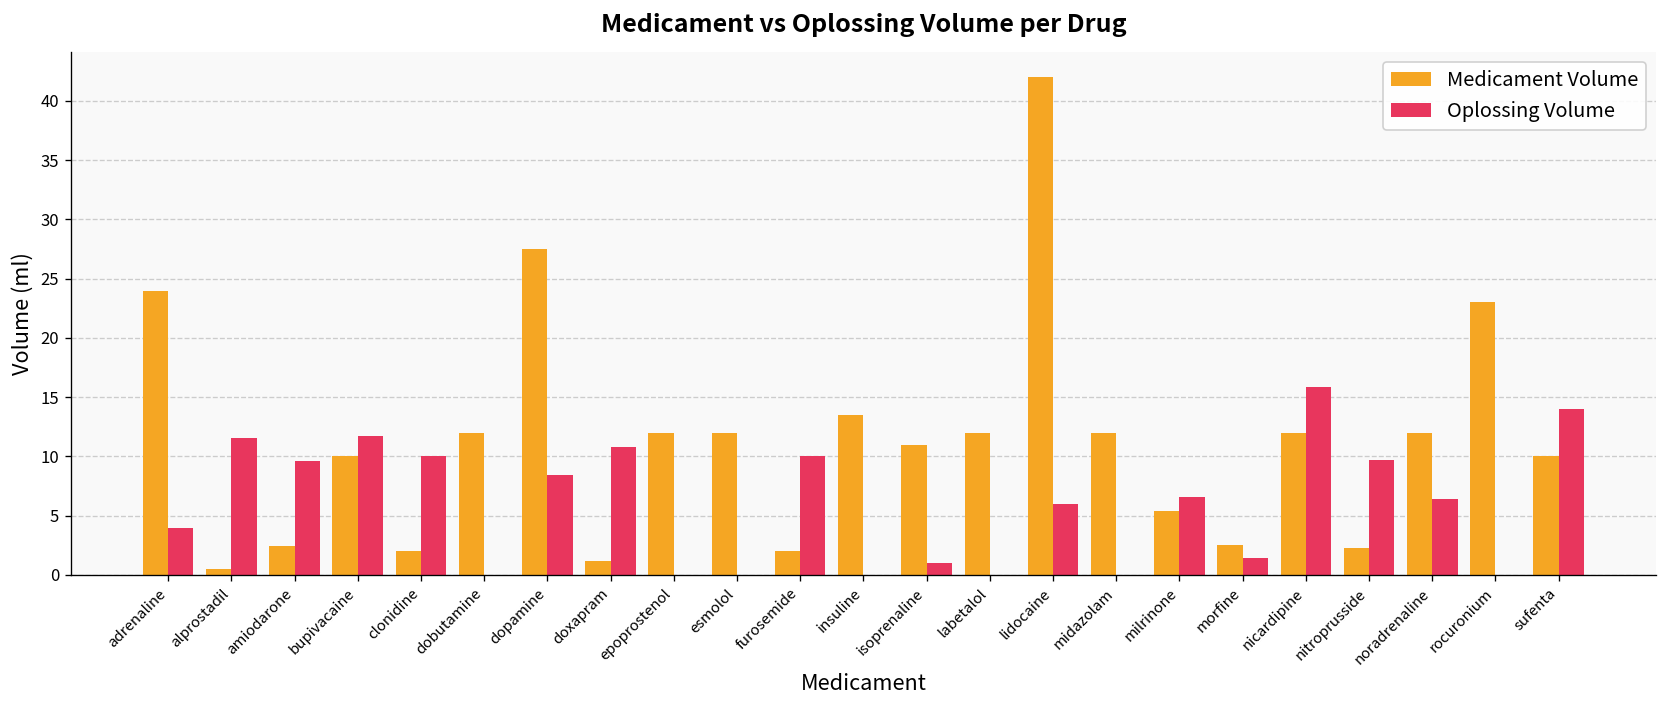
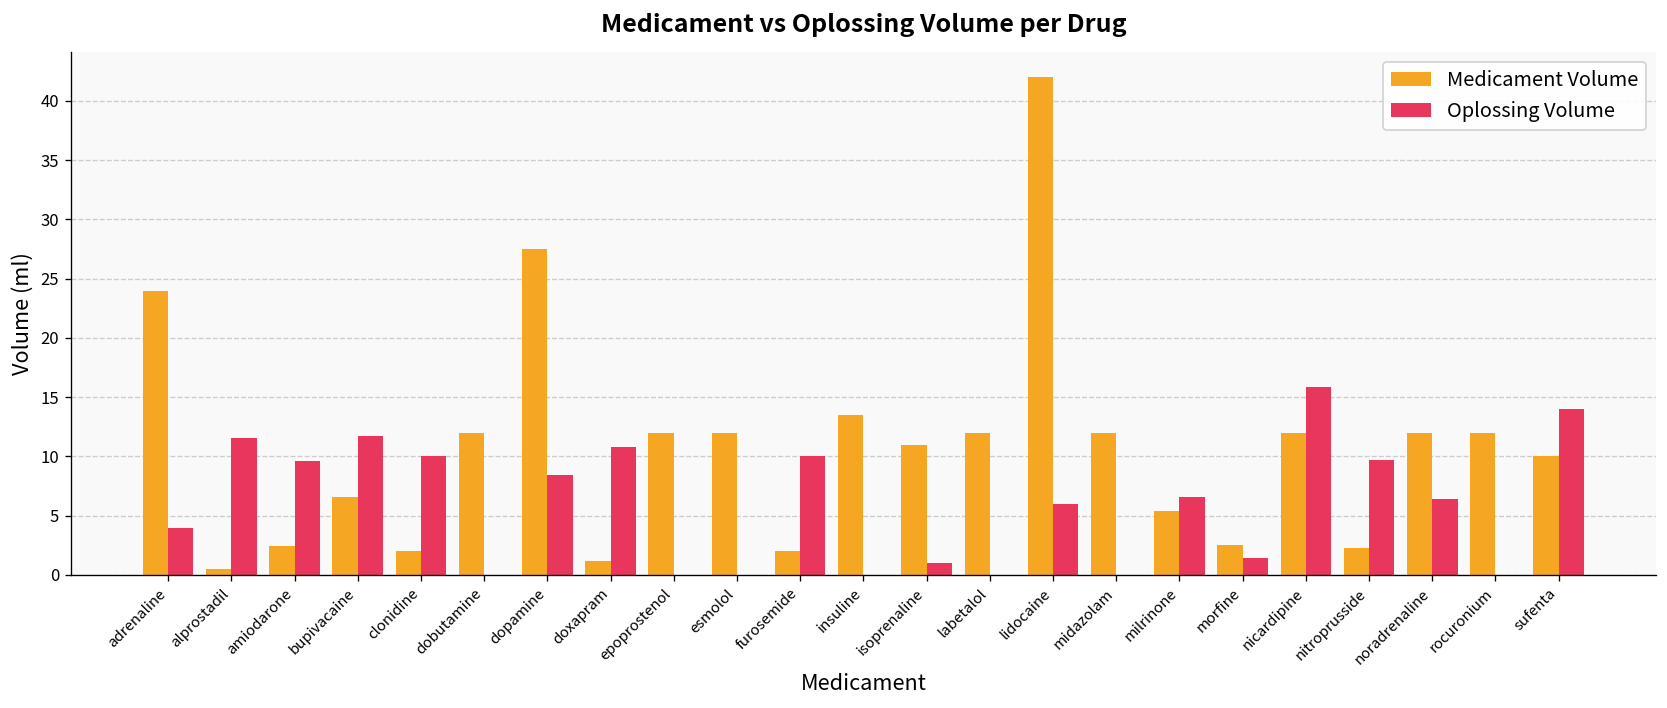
  {
    "Medicament Volume": {
      "adrenaline": 24,
      "alprostadil": 0,
      "amiodarone": 2,
-     "bupivacaine": 10,
+     "bupivacaine": 7,
      "clonidine": 2,
      "dobutamine": 12,
      "dopamine": 28,
      "doxapram": 1,
      "epoprostenol": 12,
      "esmolol": 12,
      "furosemide": 2,
      "insuline": 14,
      "isoprenaline": 11,
      "labetalol": 12,
      "lidocaine": 42,
      "midazolam": 12,
      "milrinone": 5,
      "morfine": 3,
      "nicardipine": 12,
      "nitroprusside": 2,
      "noradrenaline": 12,
-     "rocuronium": 23,
+     "rocuronium": 12,
      "sufenta": 10
    },
    "Oplossing Volume": {
      "adrenaline": 4,
      "alprostadil": 12,
      "amiodarone": 10,
      "bupivacaine": 12,
      "clonidine": 10,
      "dobutamine": 0,
      "dopamine": 8,
      "doxapram": 11,
      "epoprostenol": 0,
      "esmolol": 0,
      "furosemide": 10,
      "insuline": 0,
      "isoprenaline": 1,
      "labetalol": 0,
      "lidocaine": 6,
      "midazolam": 0,
      "milrinone": 7,
      "morfine": 1,
      "nicardipine": 16,
      "nitroprusside": 10,
      "noradrenaline": 6,
      "rocuronium": 0,
      "sufenta": 14
    }
  }
